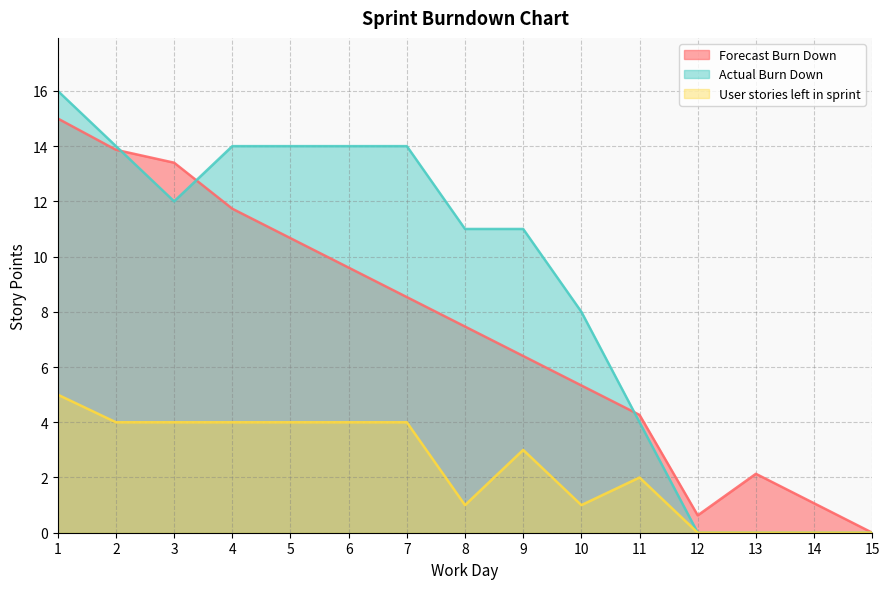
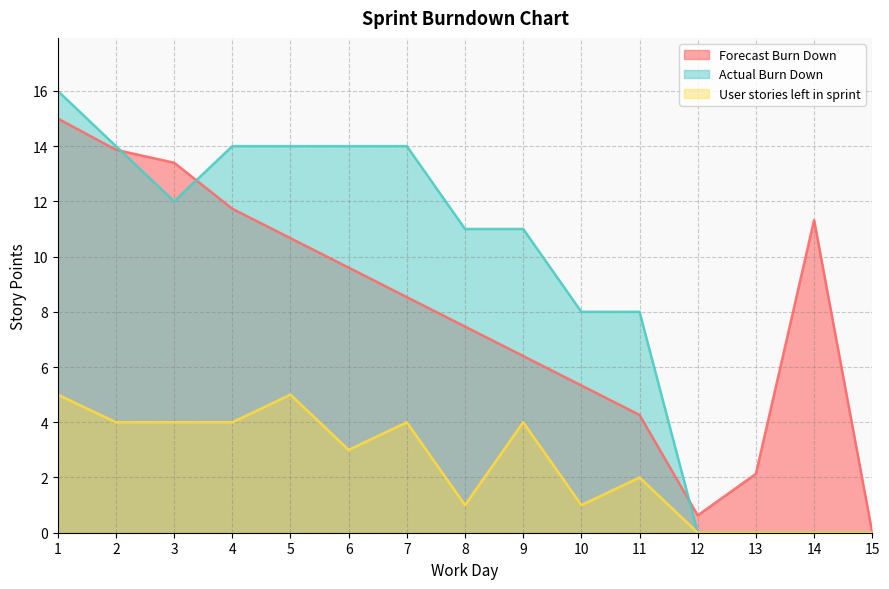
  {
    "Forecast Burn Down": {
      "1": 15.0,
      "2": 13.9,
      "3": 13.4,
      "4": 11.7,
      "5": 10.7,
      "6": 9.6,
      "7": 8.5,
      "8": 7.5,
      "9": 6.4,
      "10": 5.3,
      "11": 4.3,
      "12": 0.6,
      "13": 2.1,
-     "14": 1.1
+     "14": 11.3
    },
    "Actual Burn Down": {
      "1": 16,
      "2": 14,
      "3": 12,
      "4": 14,
      "5": 14,
      "6": 14,
      "7": 14,
      "8": 11,
      "9": 11,
      "10": 8,
-     "11": 4
+     "11": 8
    },
    "User stories left in sprint": {
      "1": 5,
      "2": 4,
      "3": 4,
      "4": 4,
-     "5": 4,
-     "6": 4,
+     "5": 5,
+     "6": 3,
      "7": 4,
      "8": 1,
-     "9": 3,
+     "9": 4,
      "10": 1,
      "11": 2
    }
  }
